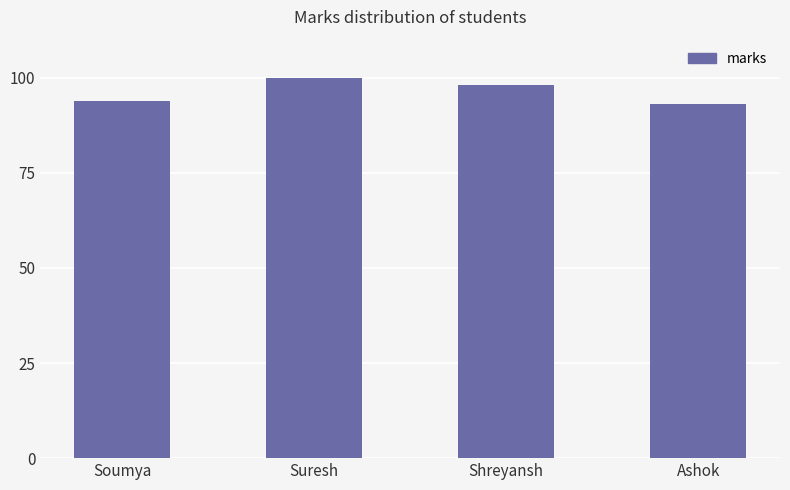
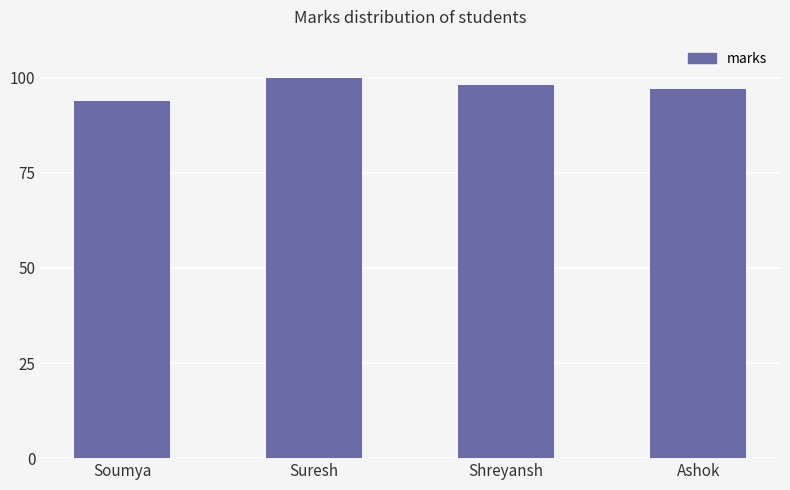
  {
    "Soumya": 94,
    "Suresh": 100,
    "Shreyansh": 98,
-   "Ashok": 93
+   "Ashok": 97
  }
